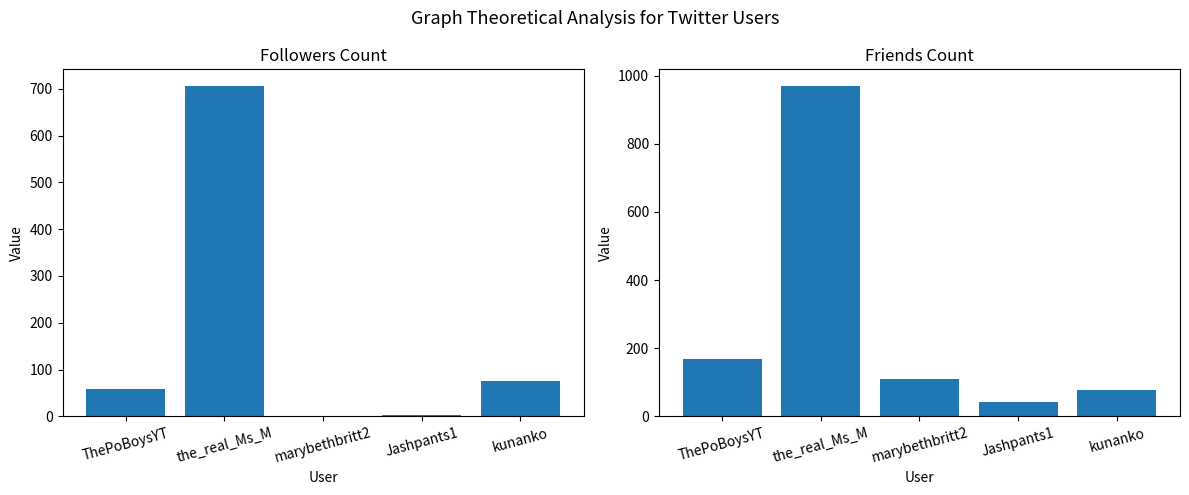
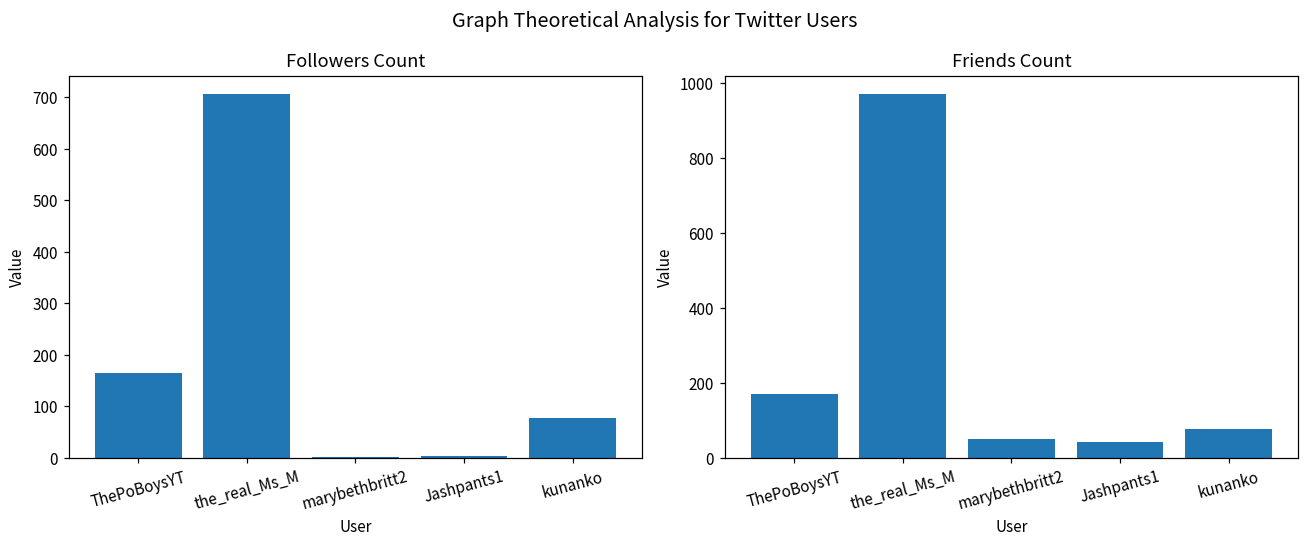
  {
    "Followers Count": {
-     "ThePoBoysYT": 60,
+     "ThePoBoysYT": 160,
      "the_real_Ms_M": 710,
      "kunanko": 80
    },
    "Friends Count": {
      "ThePoBoysYT": 170,
      "the_real_Ms_M": 970,
-     "marybethbritt2": 110,
+     "marybethbritt2": 50,
      "Jashpants1": 40,
      "kunanko": 80
    }
  }
